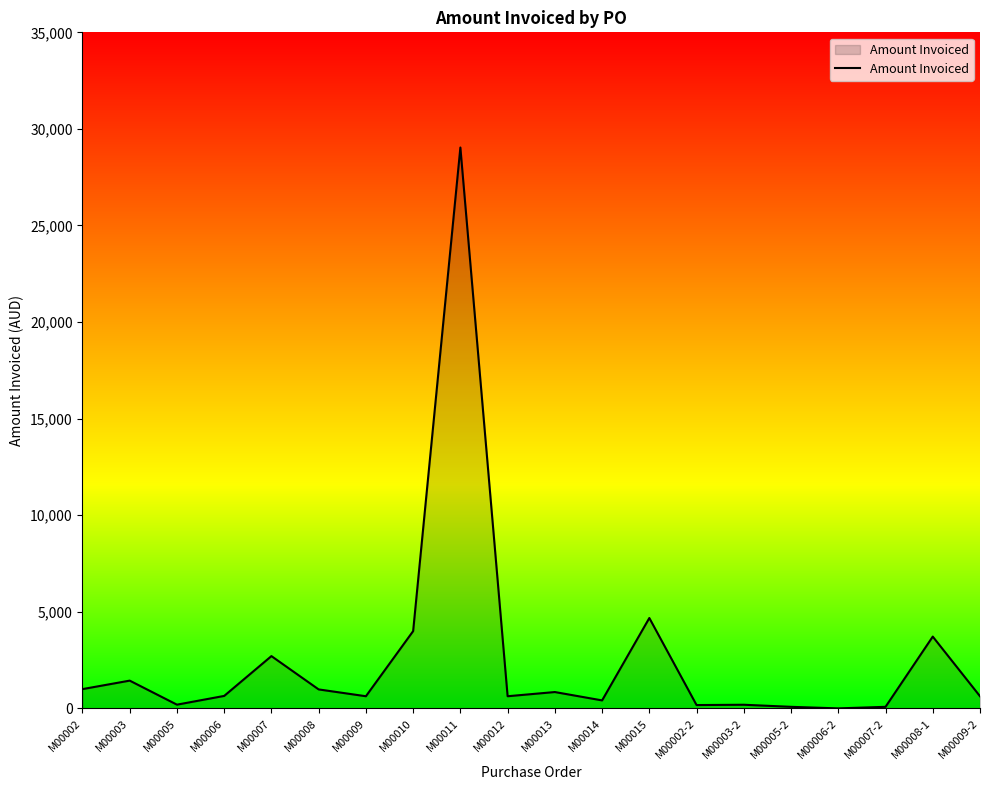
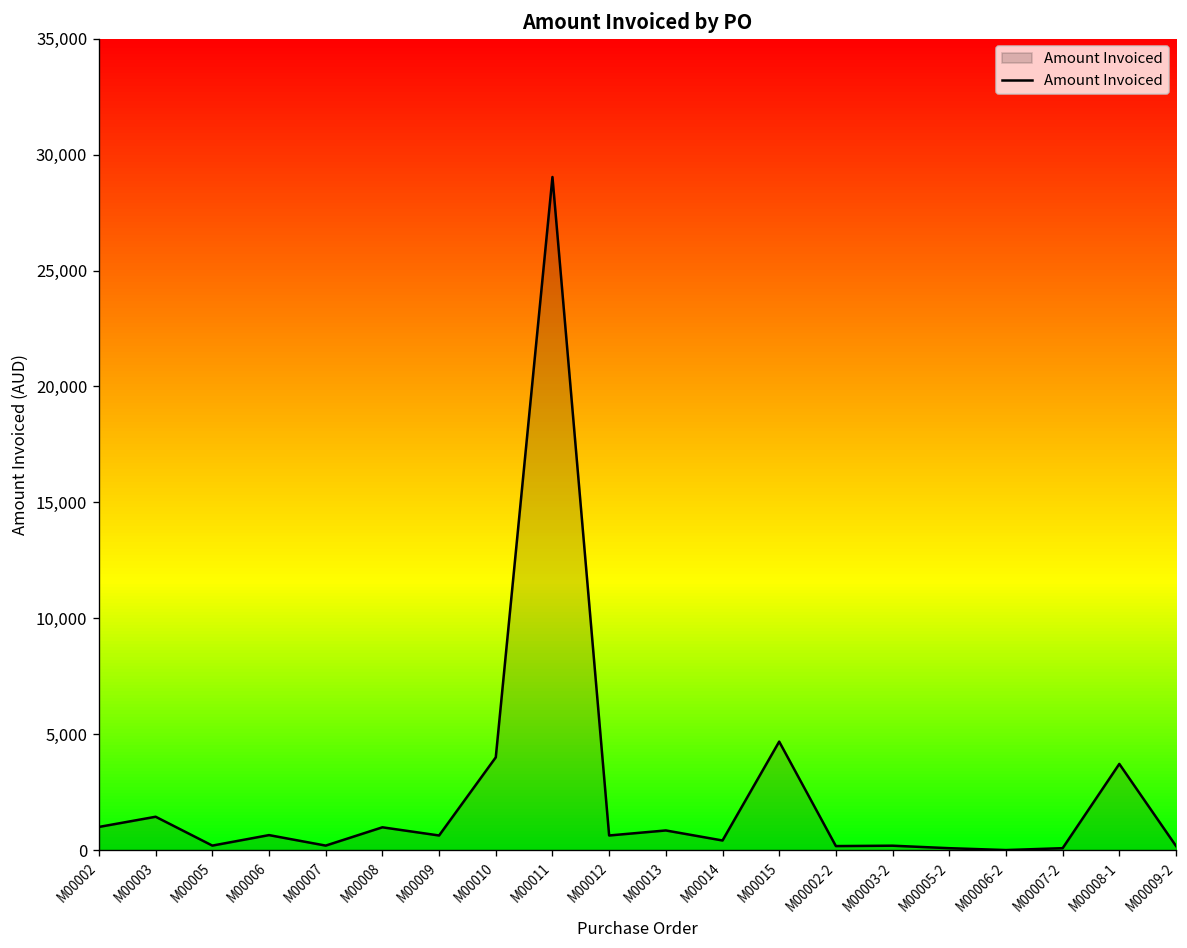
  {
    "M00002": "1,000",
    "M00003": "1,400",
    "M00005": "200",
    "M00006": "600",
-   "M00007": "2,700",
+   "M00007": "200",
    "M00008": "1,000",
    "M00009": "600",
    "M00010": "4,000",
    "M00011": "29,000",
    "M00012": "600",
    "M00013": "800",
    "M00014": "400",
    "M00015": "4,700",
    "M00002-2": "200",
    "M00003-2": "200",
    "M00005-2": "100",
    "M00006-2": "0",
    "M00007-2": "100",
    "M00008-1": "3,700",
-   "M00009-2": "600"
+   "M00009-2": "200"
  }
